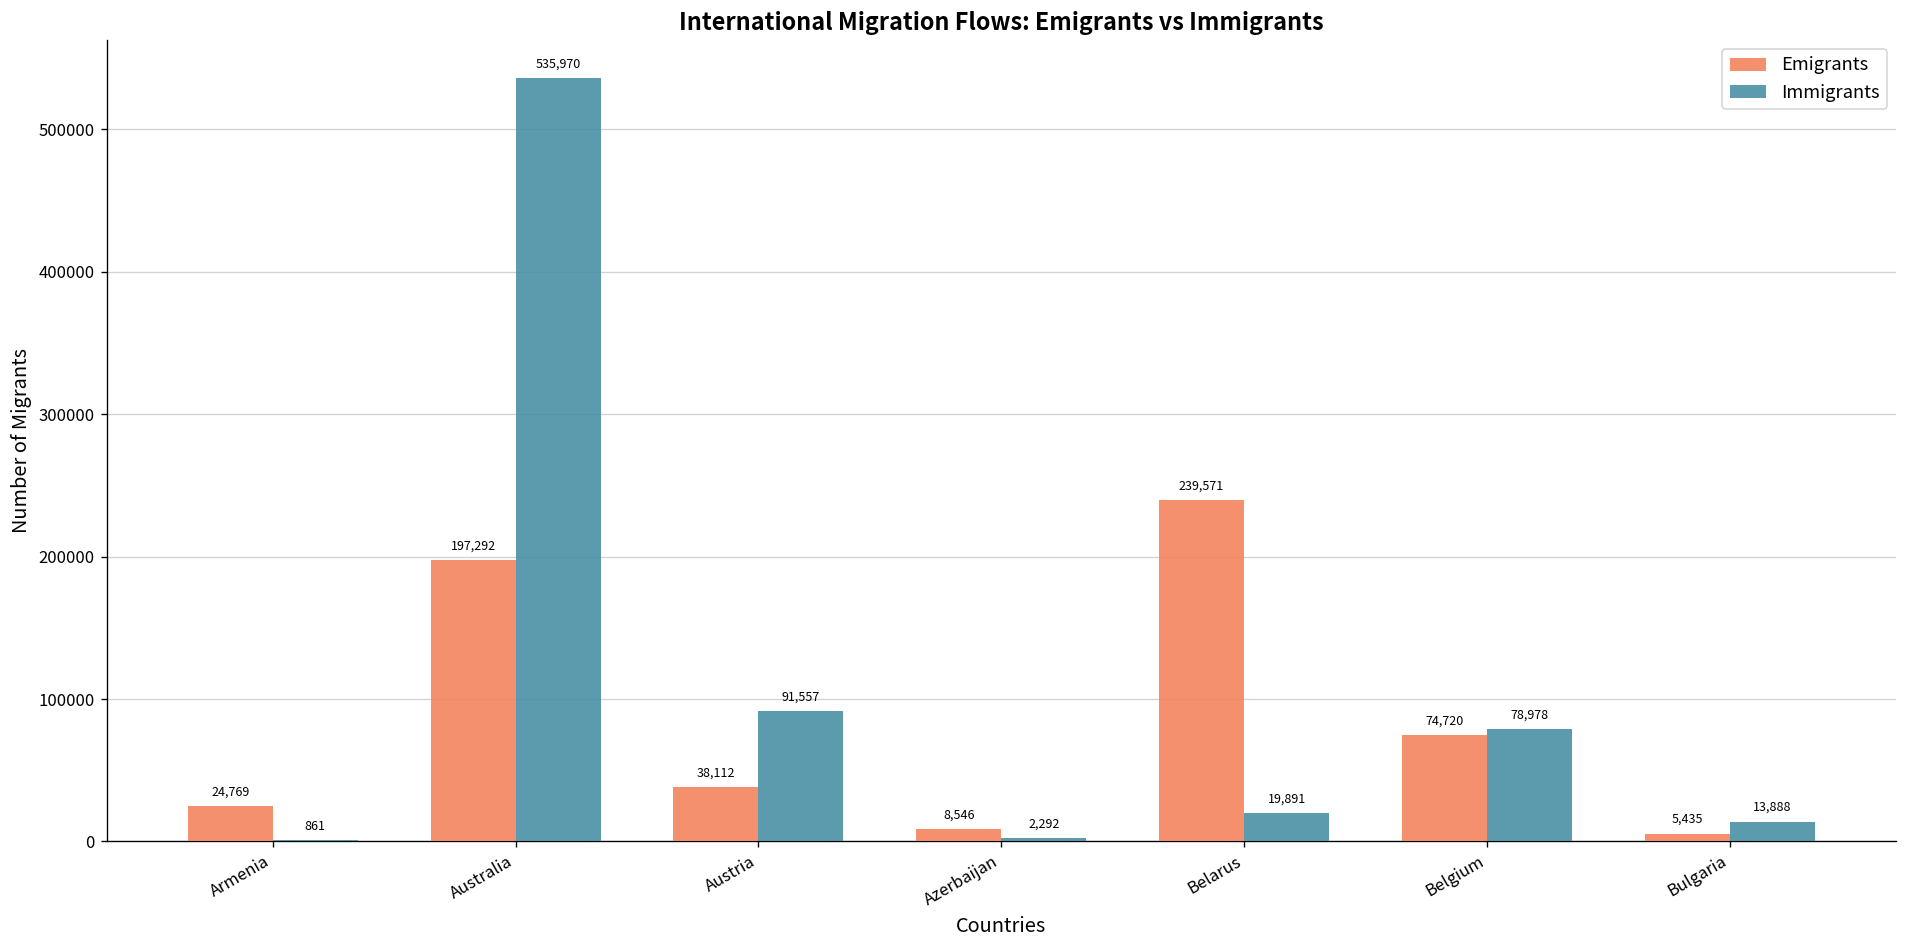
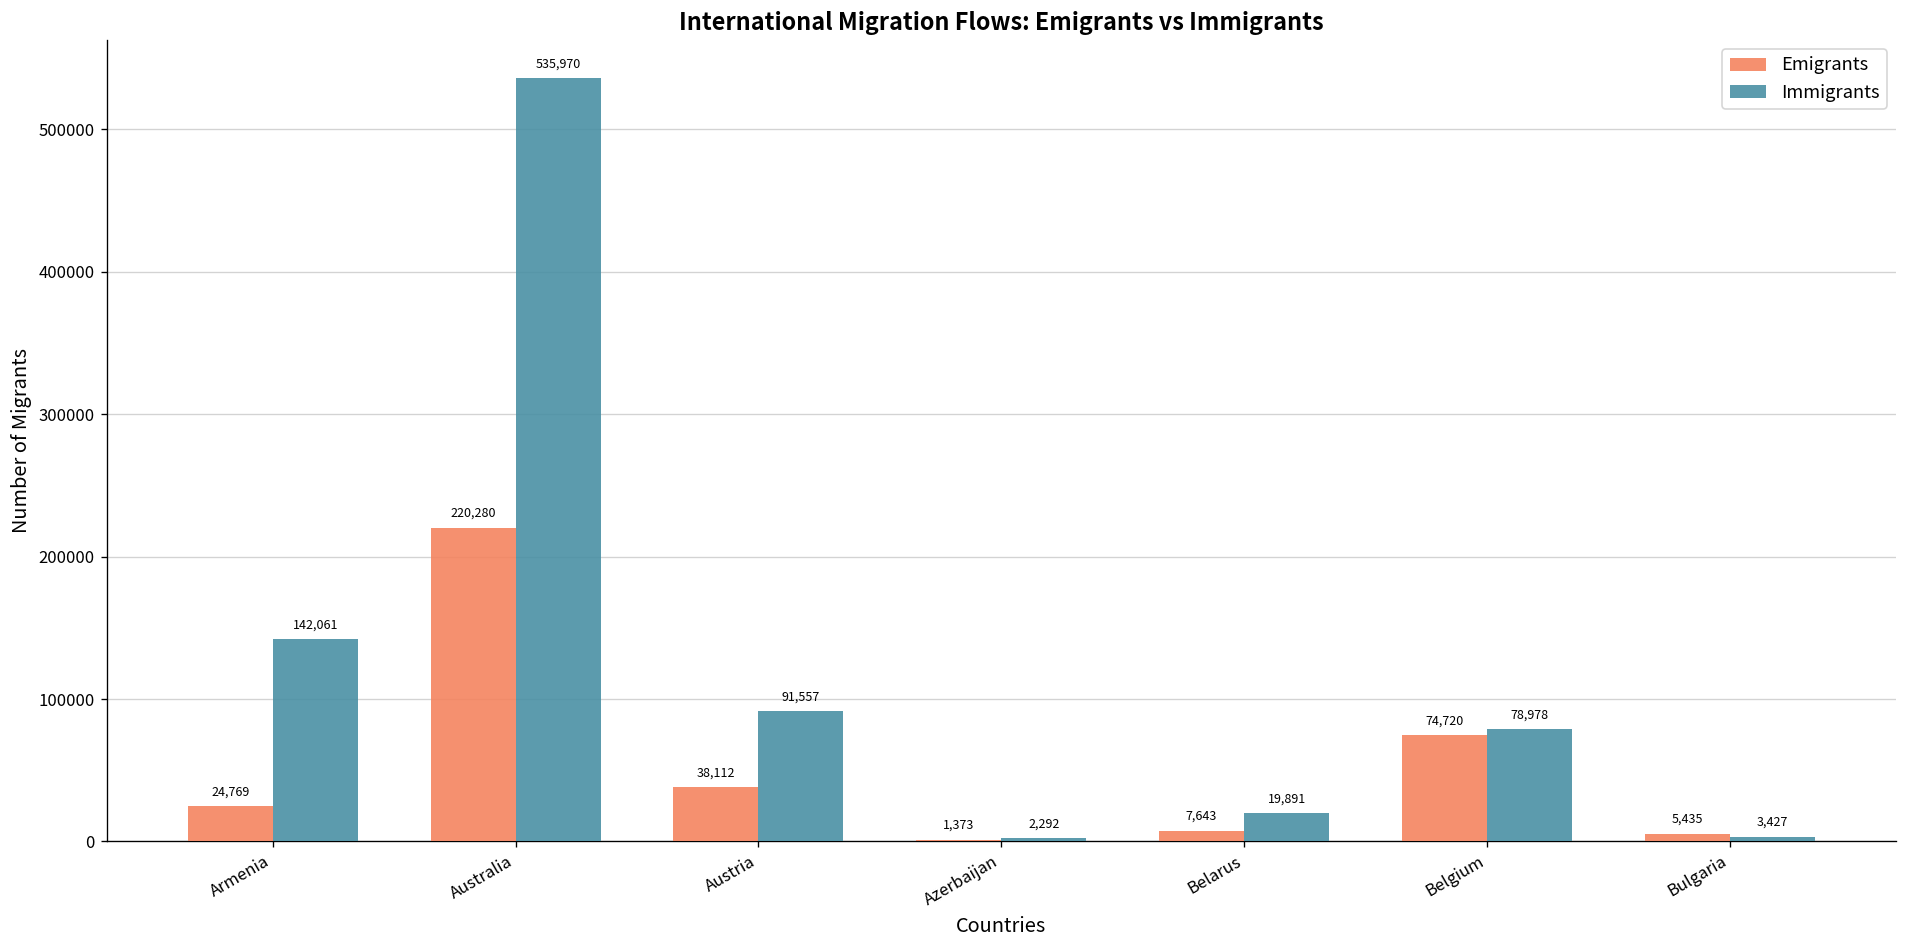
  {
    "Emigrants": {
      "Armenia": "24,769",
-     "Australia": "197,292",
+     "Australia": "220,280",
      "Austria": "38,112",
-     "Azerbaijan": "8,546",
-     "Belarus": "239,571",
+     "Azerbaijan": "1,373",
+     "Belarus": "7,643",
      "Belgium": "74,720",
      "Bulgaria": "5,435"
    },
    "Immigrants": {
-     "Armenia": "861",
+     "Armenia": "142,061",
      "Australia": "535,970",
      "Austria": "91,557",
      "Azerbaijan": "2,292",
      "Belarus": "19,891",
      "Belgium": "78,978",
-     "Bulgaria": "13,888"
+     "Bulgaria": "3,427"
    }
  }
